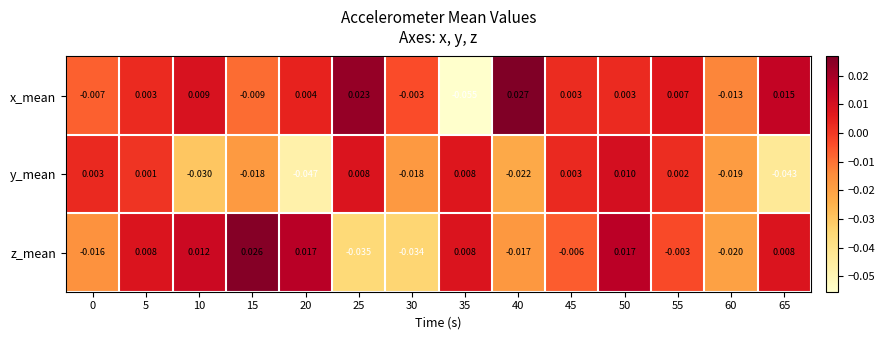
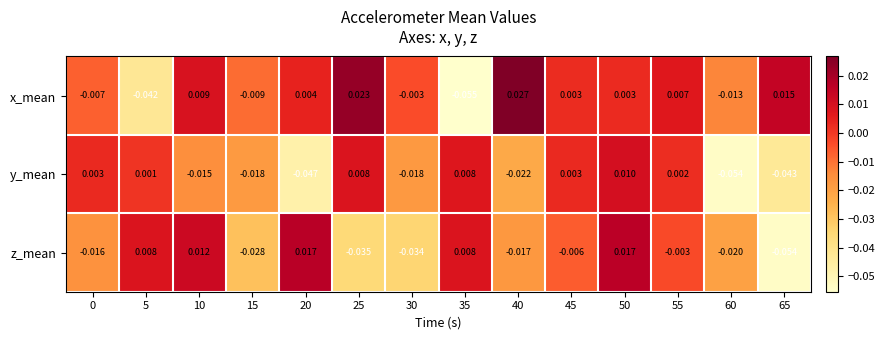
  {
    "x_mean": {
      "0": -0.007,
-     "5": 0.003,
+     "5": -0.042,
      "10": 0.009,
      "15": -0.009,
      "20": 0.004,
      "25": 0.023,
      "30": -0.003,
      "35": -0.055,
      "40": 0.027,
      "45": 0.003,
      "50": 0.003,
      "55": 0.007,
      "60": -0.013,
      "65": 0.015
    },
    "y_mean": {
      "0": 0.003,
      "5": 0.001,
-     "10": -0.030,
+     "10": -0.015,
      "15": -0.018,
      "20": -0.047,
      "25": 0.008,
      "30": -0.018,
      "35": 0.008,
      "40": -0.022,
      "45": 0.003,
      "50": 0.010,
      "55": 0.002,
-     "60": -0.019,
+     "60": -0.054,
      "65": -0.043
    },
    "z_mean": {
      "0": -0.016,
      "5": 0.008,
      "10": 0.012,
-     "15": 0.026,
+     "15": -0.028,
      "20": 0.017,
      "25": -0.035,
      "30": -0.034,
      "35": 0.008,
      "40": -0.017,
      "45": -0.006,
      "50": 0.017,
      "55": -0.003,
      "60": -0.020,
-     "65": 0.008
+     "65": -0.054
    }
  }
